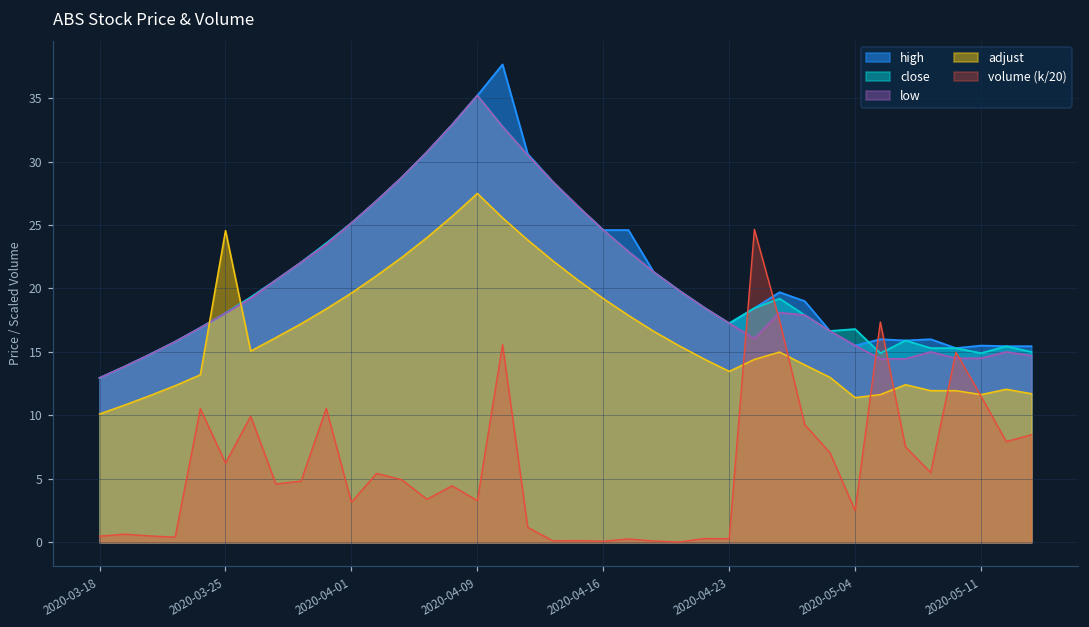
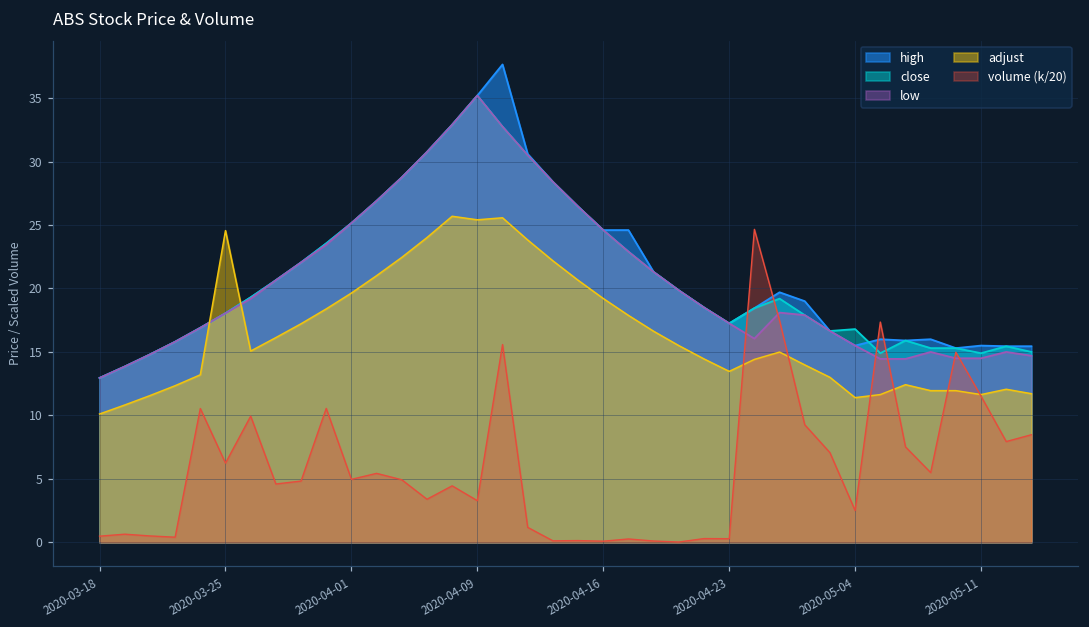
  {
    "high": {
      "2020-05-11": 15.5
    },
    "close": {
      "2020-05-04": 16.8,
      "2020-05-11": 14.9
    },
    "low": {
      "2020-05-11": 14.5
    },
    "adjust": {
      "2020-03-18": 10.1,
      "2020-03-25": 24.6,
      "2020-04-01": 19.6,
-     "2020-04-09": 27.5,
+     "2020-04-09": 25.4,
      "2020-04-16": 19.2,
      "2020-04-23": 13.5,
      "2020-05-04": 11.4
    },
    "volume (k/20)": {
      "2020-03-18": 0.5,
      "2020-03-25": 6.2,
-     "2020-04-01": 3.2,
+     "2020-04-01": 5.0,
      "2020-04-09": 3.3,
      "2020-04-16": 0.1,
      "2020-04-23": 0.3,
      "2020-05-04": 2.5
    }
  }
